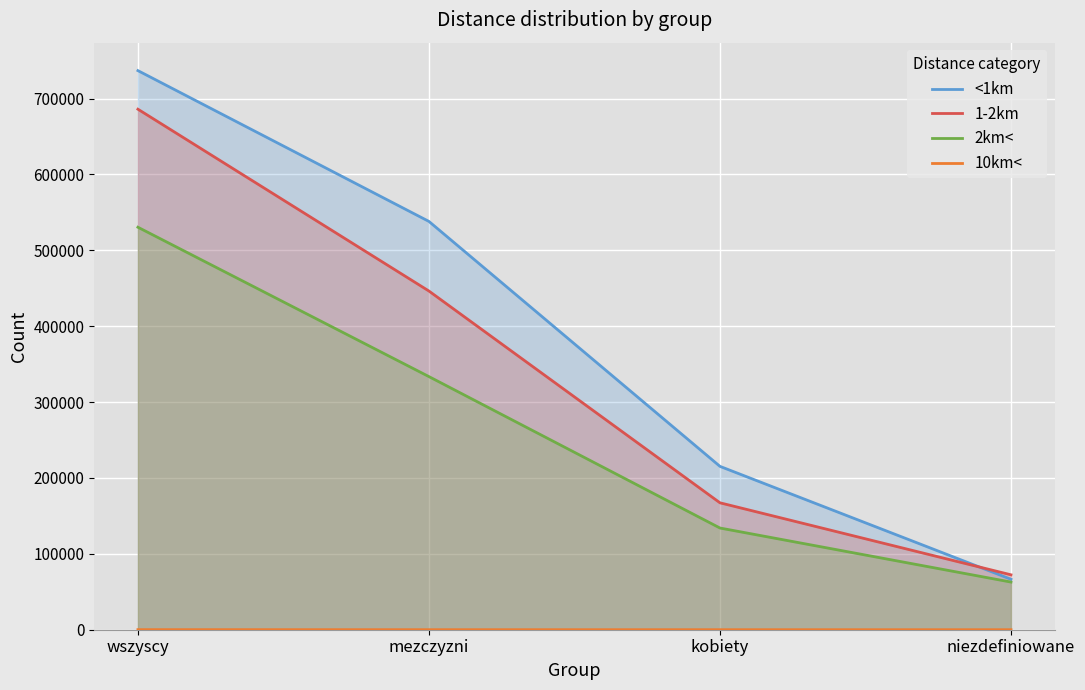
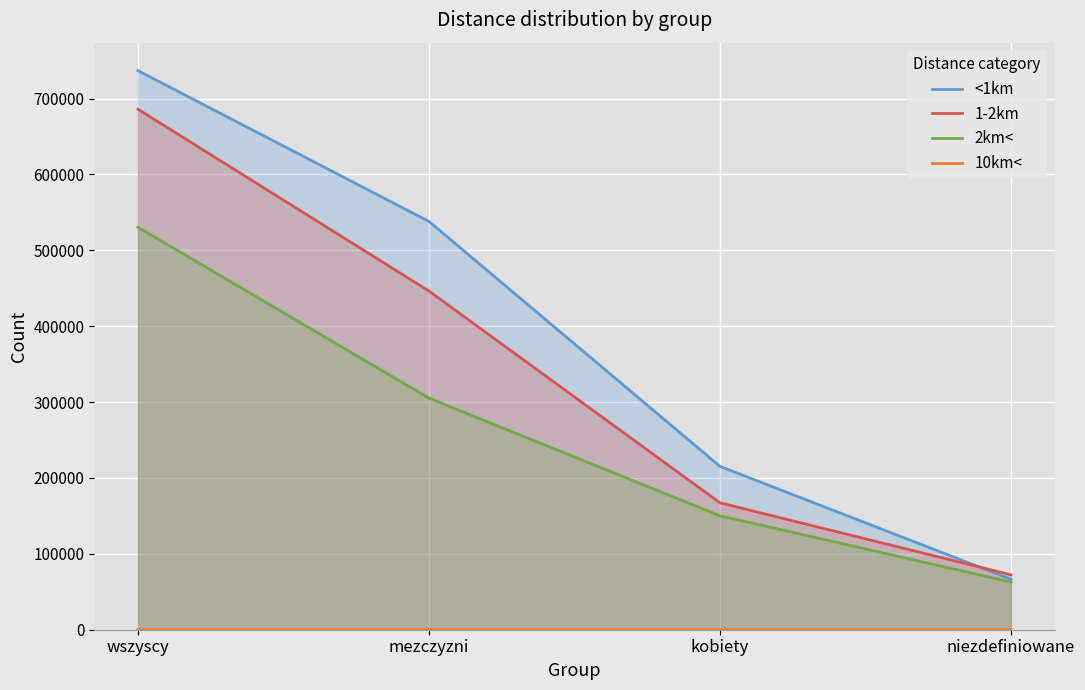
  {
    "<1km": {
      "wszyscy": 740000,
      "mezczyzni": 540000,
      "kobiety": 220000,
      "niezdefiniowane": 70000
    },
    "2km<": {
      "wszyscy": 530000,
-     "mezczyzni": 330000,
-     "kobiety": 130000,
+     "mezczyzni": 310000,
+     "kobiety": 150000,
      "niezdefiniowane": 60000
    }
  }
